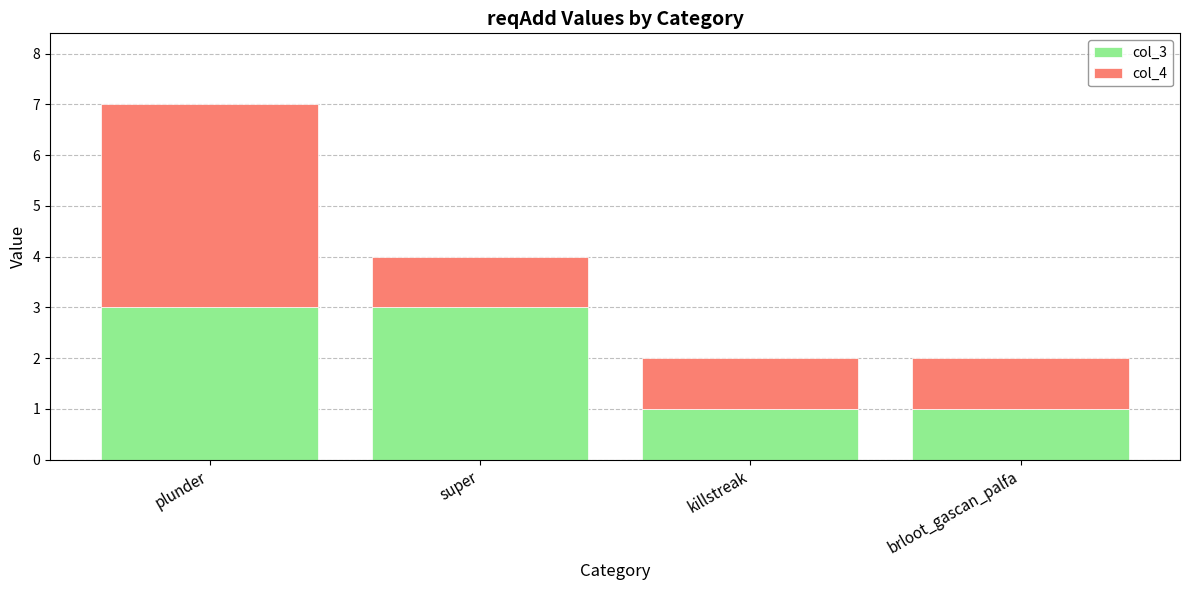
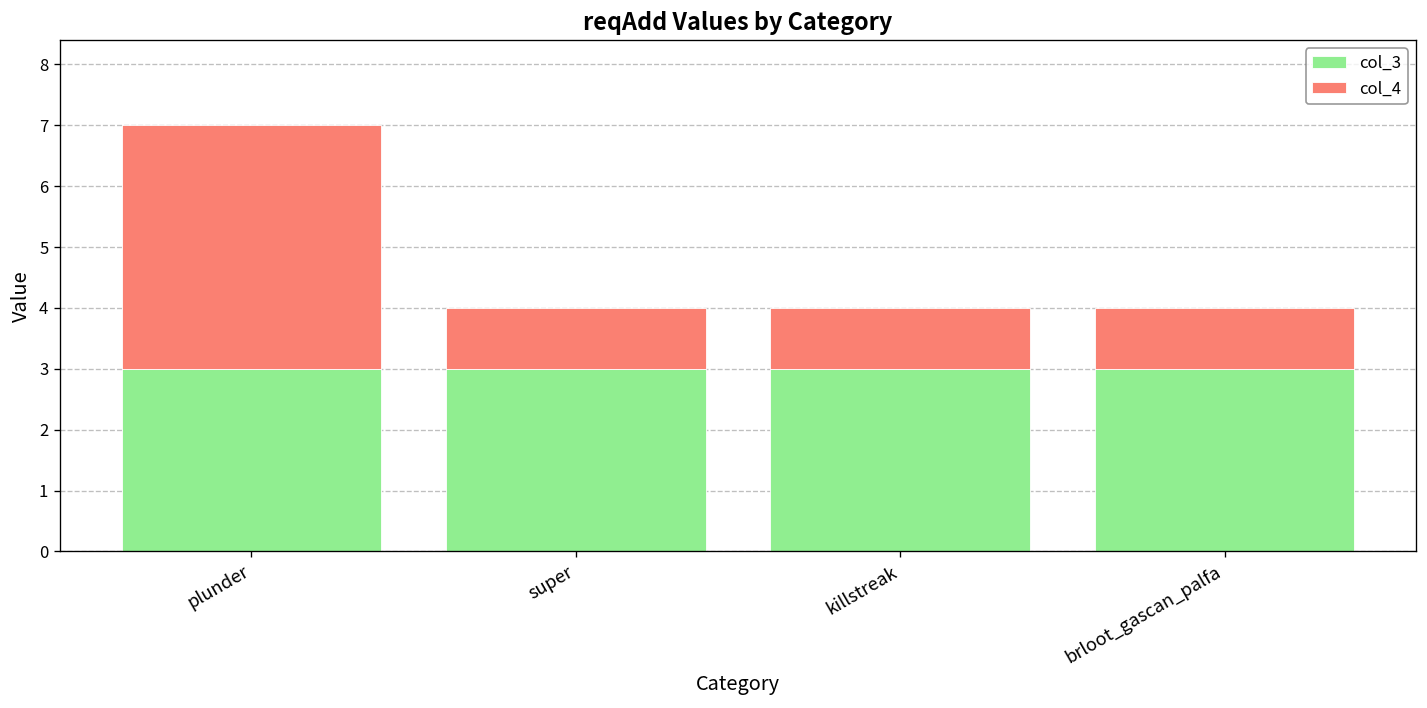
  {
    "col_3": {
      "plunder": 3,
      "super": 3,
-     "killstreak": 1,
-     "brloot_gascan_palfa": 1
+     "killstreak": 3,
+     "brloot_gascan_palfa": 3
    },
    "col_4": {
      "plunder": 4,
      "super": 1,
      "killstreak": 1,
      "brloot_gascan_palfa": 1
    }
  }
